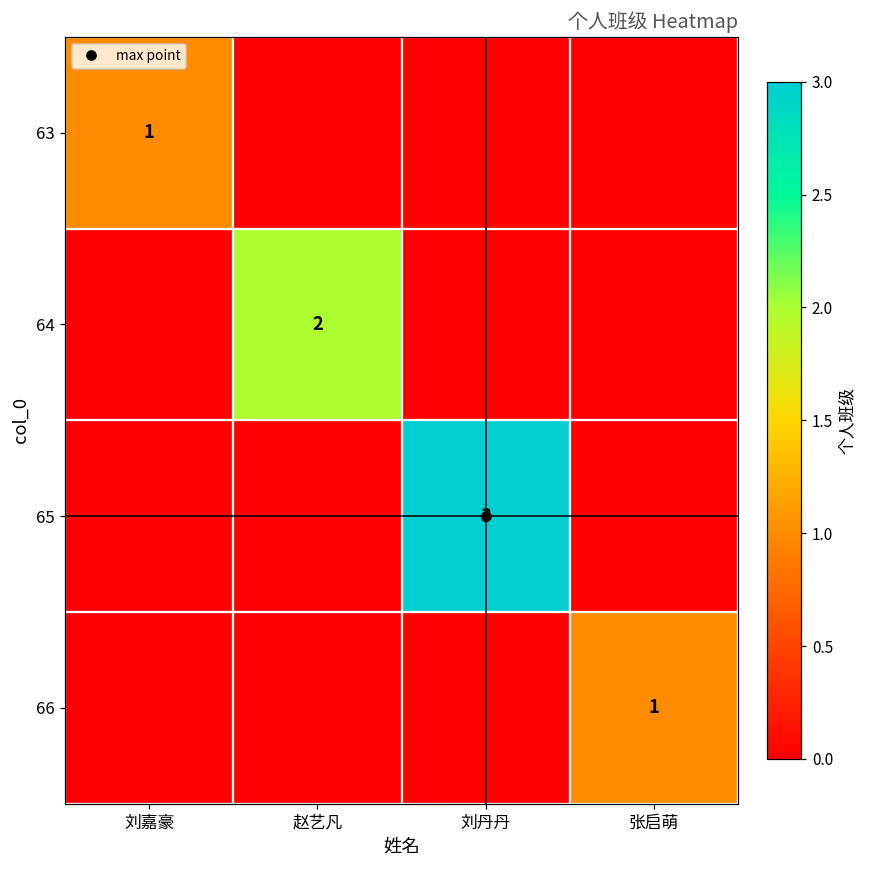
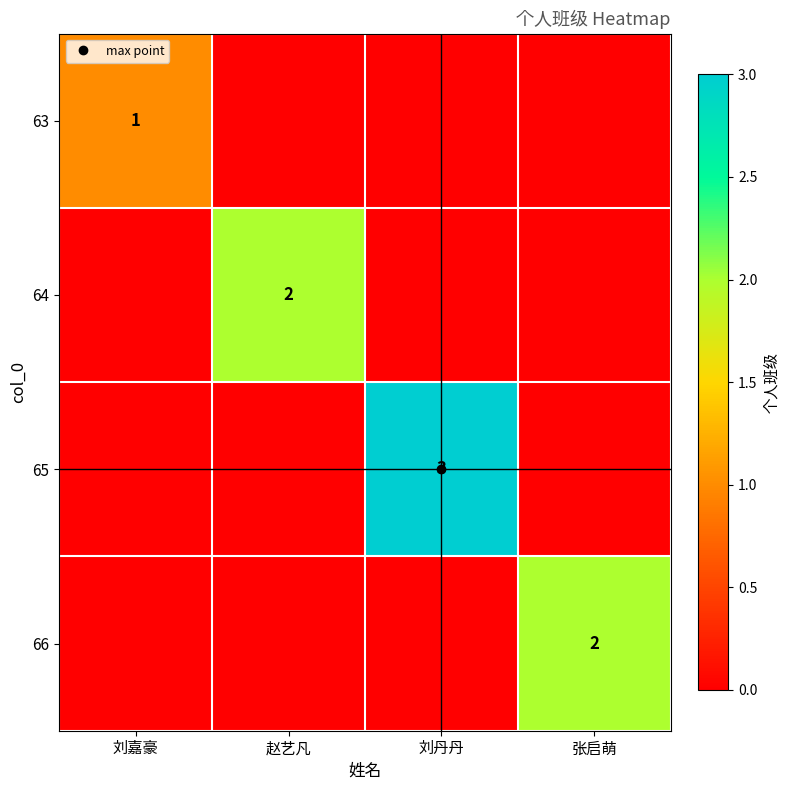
  {
    "63": {
      "刘嘉豪": 1
    },
    "64": {
      "赵艺凡": 2
    },
    "66": {
-     "张启萌": 1
+     "张启萌": 2
    }
  }
